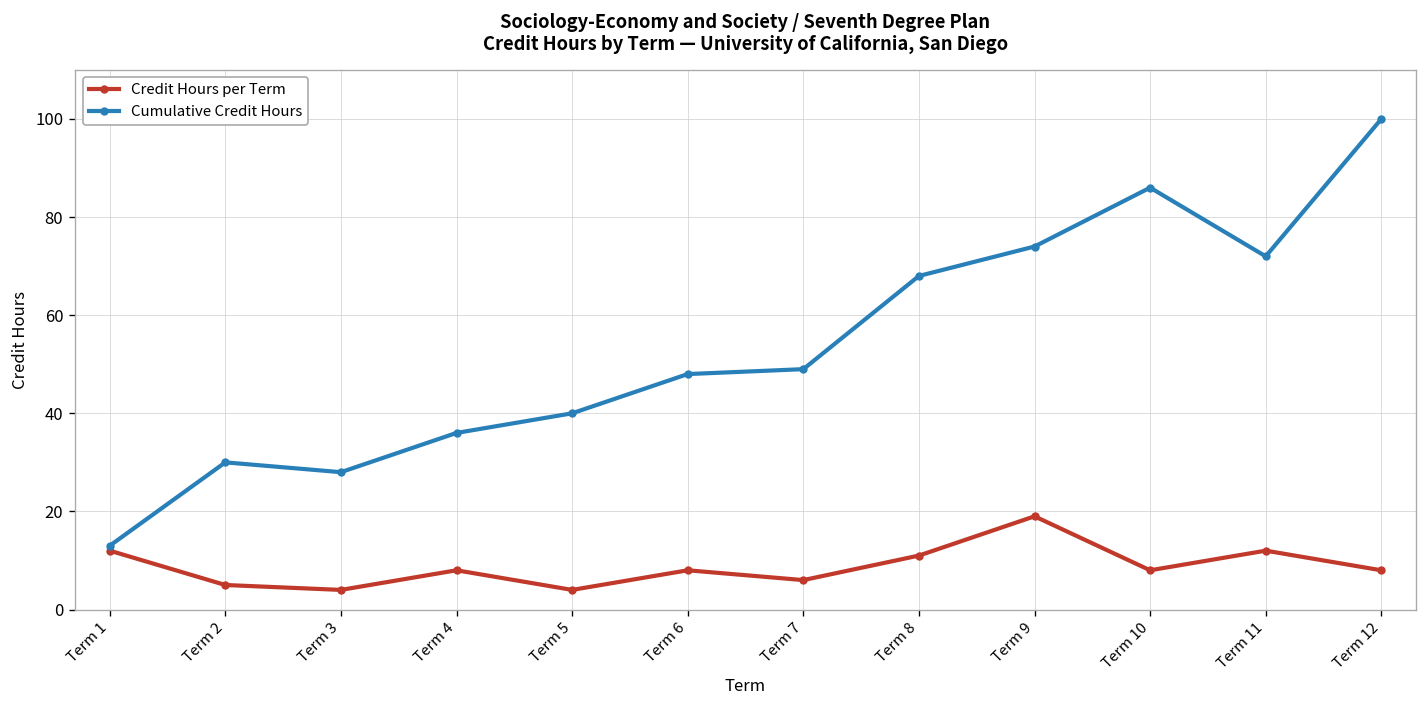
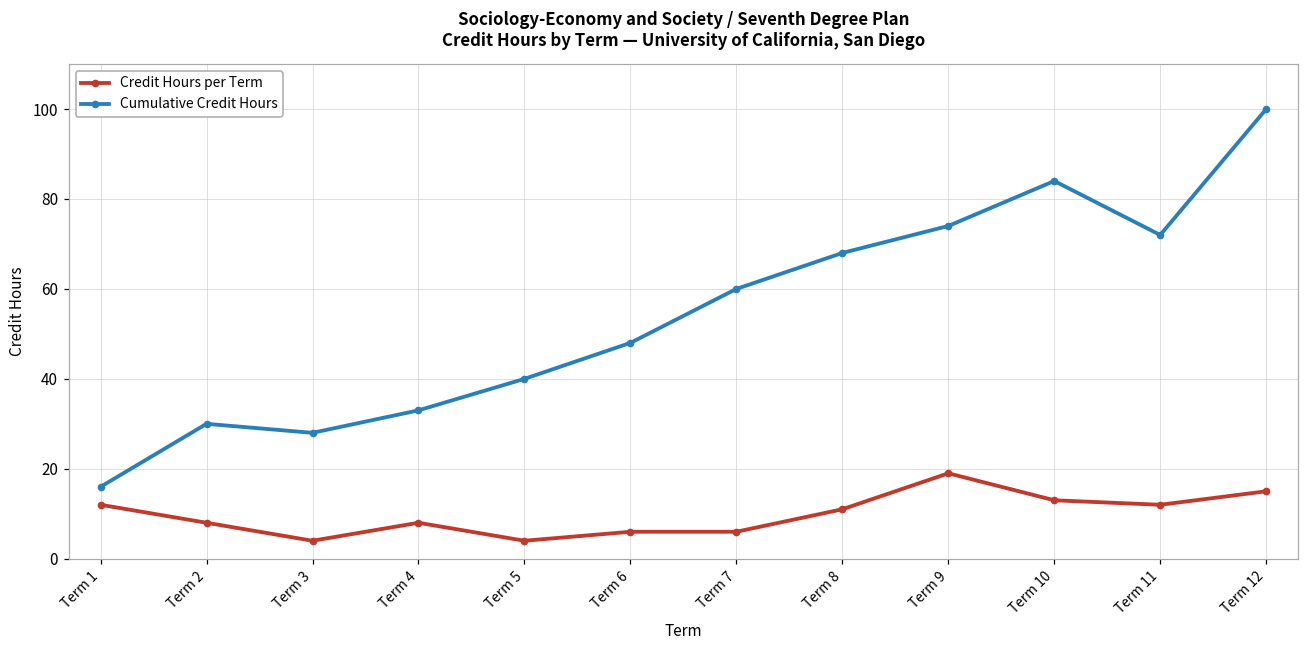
  {
    "Credit Hours per Term": {
      "Term 1": 12,
-     "Term 2": 5,
+     "Term 2": 8,
      "Term 3": 4,
      "Term 4": 8,
      "Term 5": 4,
-     "Term 6": 8,
+     "Term 6": 6,
      "Term 7": 6,
      "Term 8": 11,
      "Term 9": 19,
-     "Term 10": 8,
+     "Term 10": 13,
      "Term 11": 12,
-     "Term 12": 8
+     "Term 12": 15
    },
    "Cumulative Credit Hours": {
-     "Term 1": 13,
+     "Term 1": 16,
      "Term 2": 30,
      "Term 3": 28,
-     "Term 4": 36,
+     "Term 4": 33,
      "Term 5": 40,
      "Term 6": 48,
-     "Term 7": 49,
+     "Term 7": 60,
      "Term 8": 68,
      "Term 9": 74,
-     "Term 10": 86,
+     "Term 10": 84,
      "Term 11": 72,
      "Term 12": 100
    }
  }
